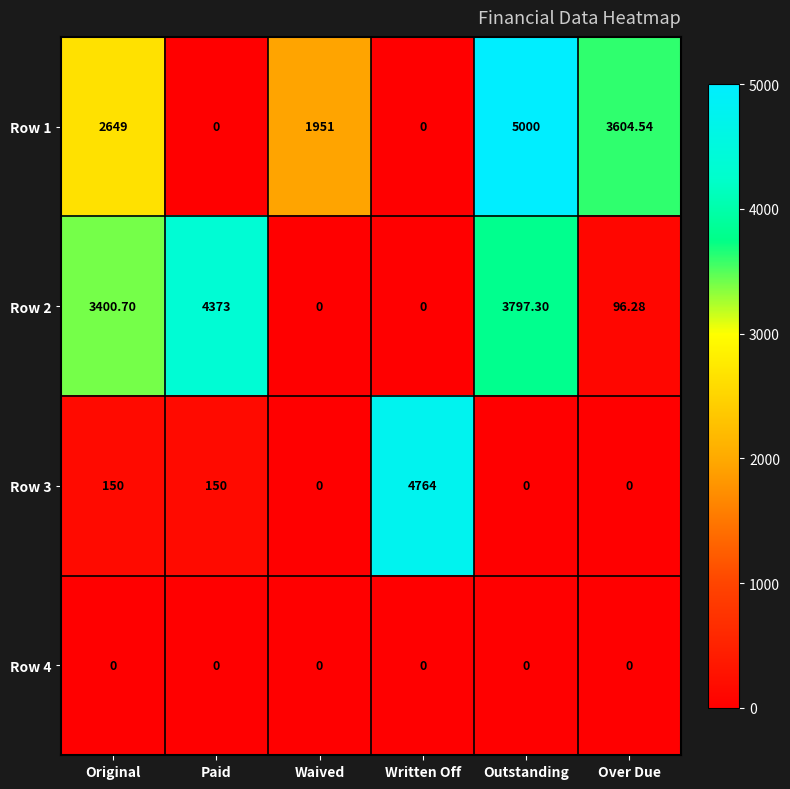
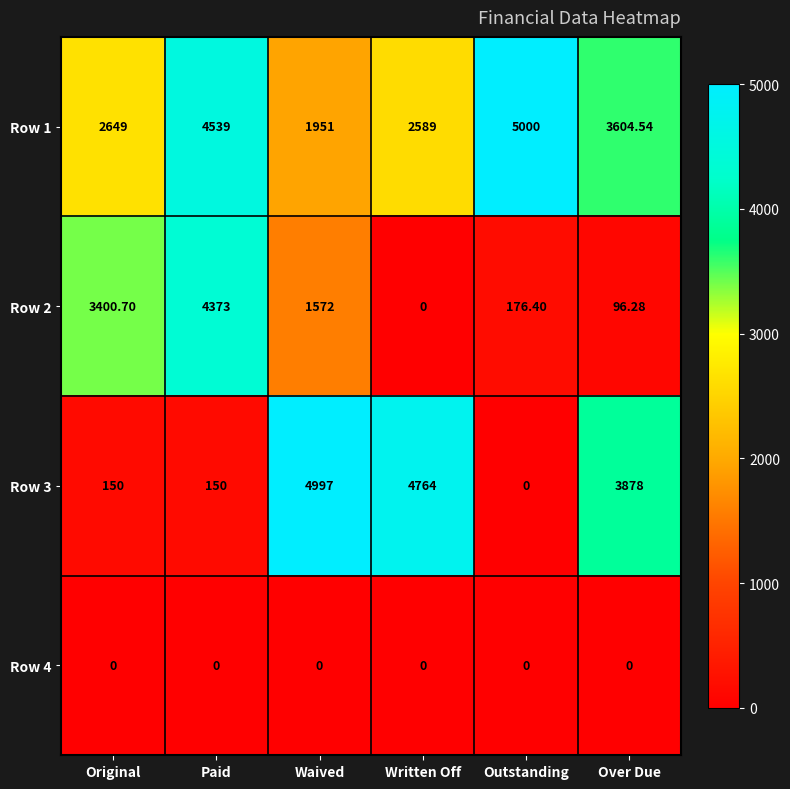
  {
    "Row 1": {
      "Original": 2649,
-     "Paid": 0,
+     "Paid": 4539,
      "Waived": 1951,
-     "Written Off": 0,
+     "Written Off": 2589,
      "Outstanding": 5000,
      "Over Due": 3604.54
    },
    "Row 2": {
      "Original": 3400.70,
      "Paid": 4373,
-     "Waived": 0,
+     "Waived": 1572,
      "Written Off": 0,
-     "Outstanding": 3797.30,
+     "Outstanding": 176.40,
      "Over Due": 96.28
    },
    "Row 3": {
      "Original": 150,
      "Paid": 150,
-     "Waived": 0,
+     "Waived": 4997,
      "Written Off": 4764,
      "Outstanding": 0,
-     "Over Due": 0
+     "Over Due": 3878
    },
    "Row 4": {
      "Original": 0,
      "Paid": 0,
      "Waived": 0,
      "Written Off": 0,
      "Outstanding": 0,
      "Over Due": 0
    }
  }
